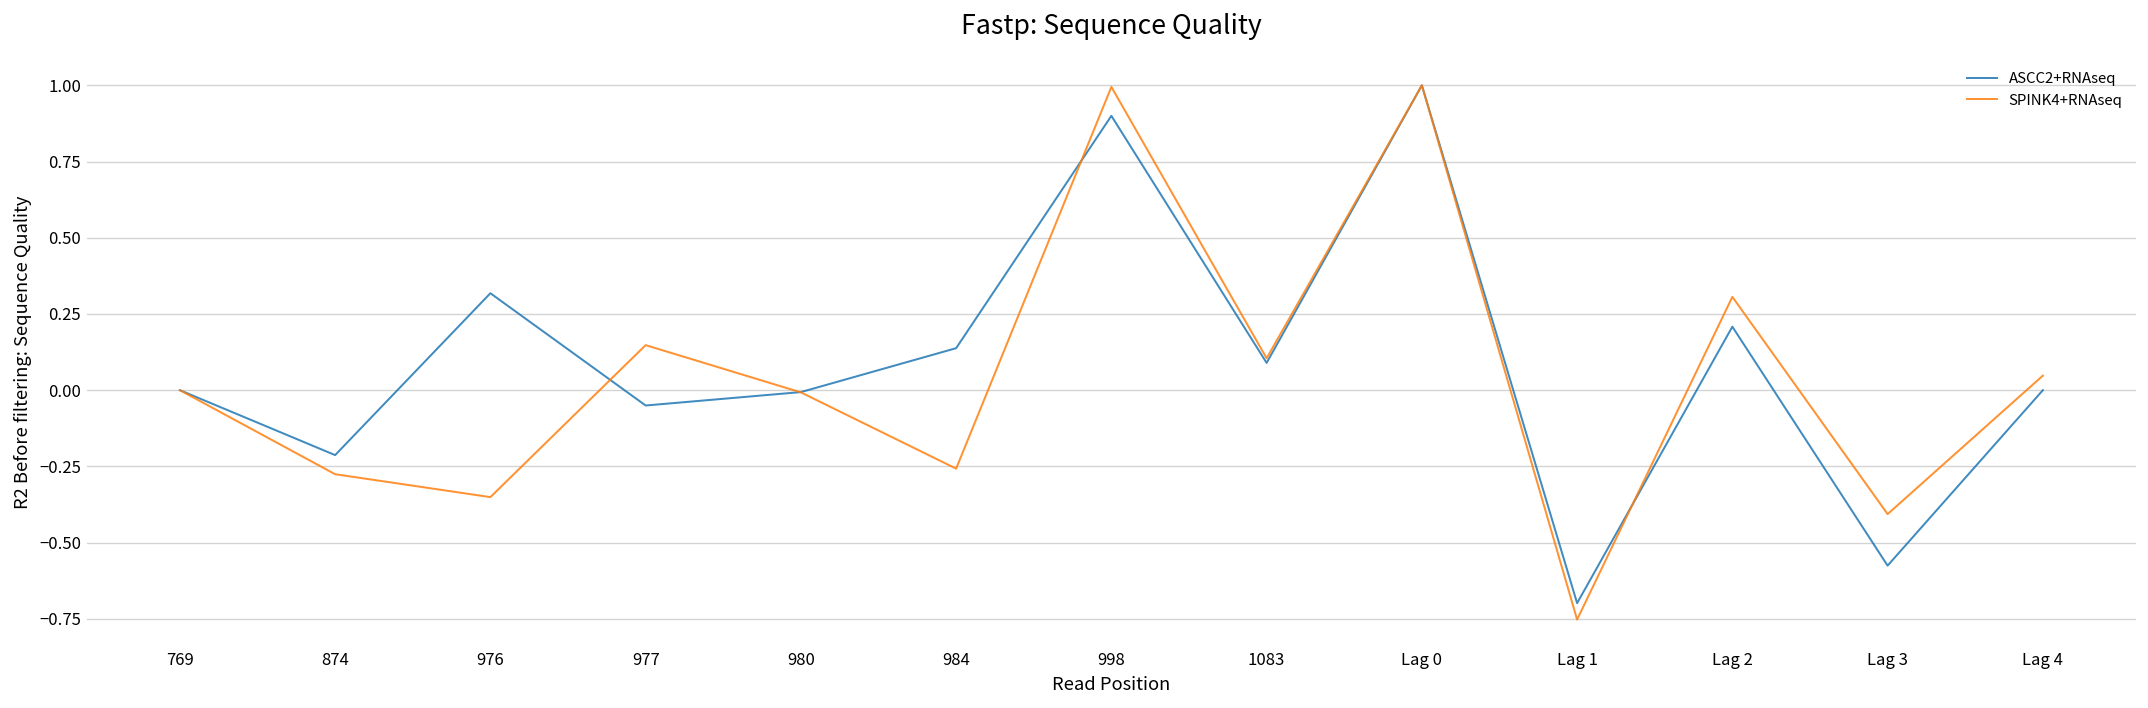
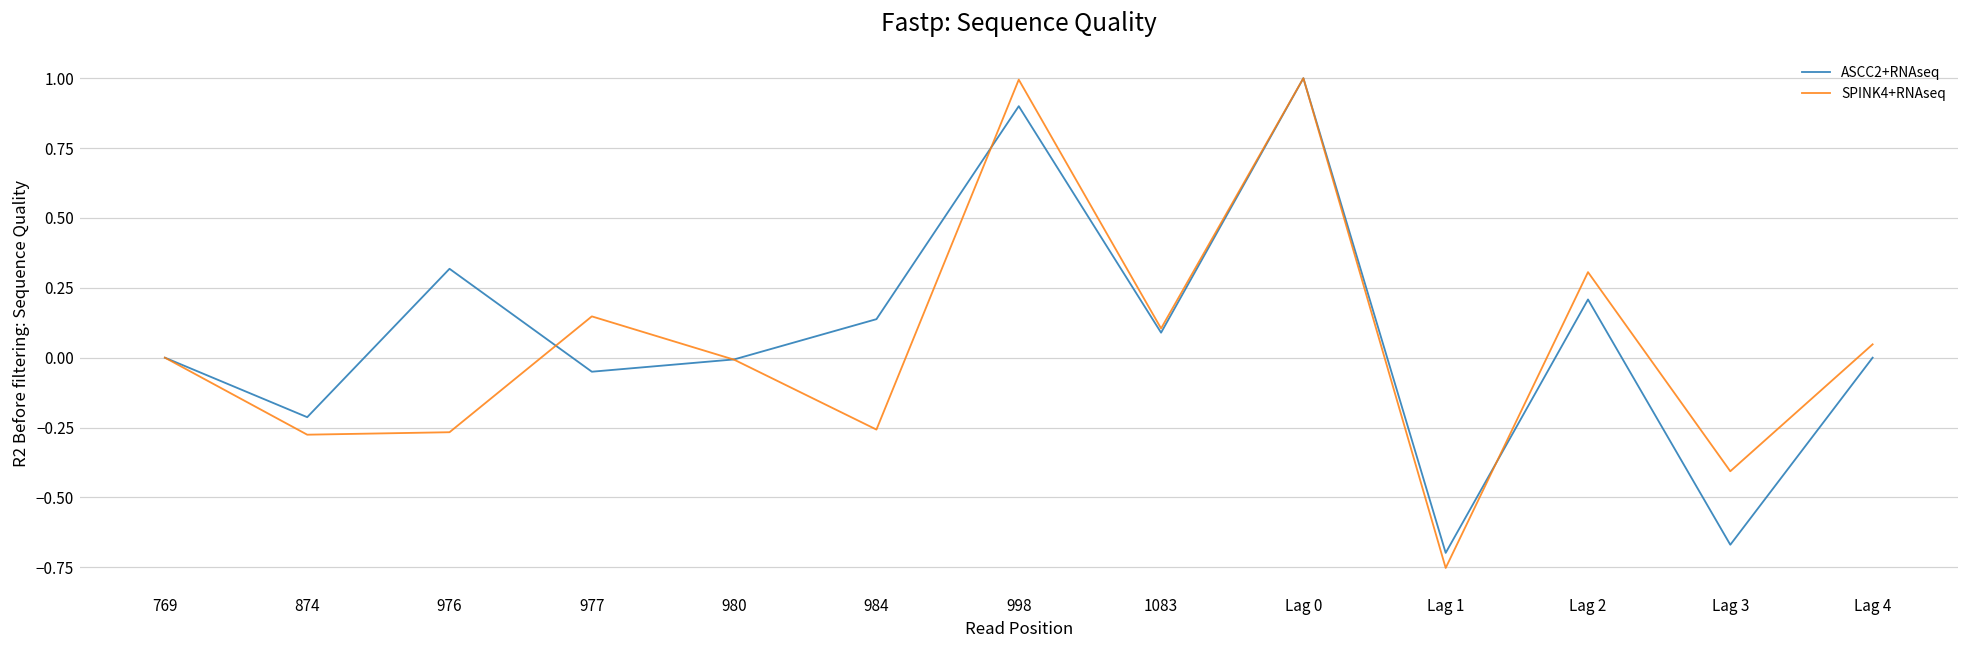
  {
    "ASCC2+RNAseq": {
      "874": -0.21,
      "976": 0.32,
      "977": -0.05,
      "984": 0.14,
      "998": 0.90,
      "1083": 0.09,
      "Lag 1": -0.70,
      "Lag 2": 0.21,
-     "Lag 3": -0.58,
+     "Lag 3": -0.67,
      "Lag 4": 0.00
    },
    "SPINK4+RNAseq": {
      "874": -0.28,
-     "976": -0.35,
+     "976": -0.27,
      "977": 0.15,
      "984": -0.26,
      "998": 0.99,
      "1083": 0.10,
      "Lag 1": -0.75,
      "Lag 2": 0.31,
      "Lag 3": -0.41,
      "Lag 4": 0.05
    }
  }
